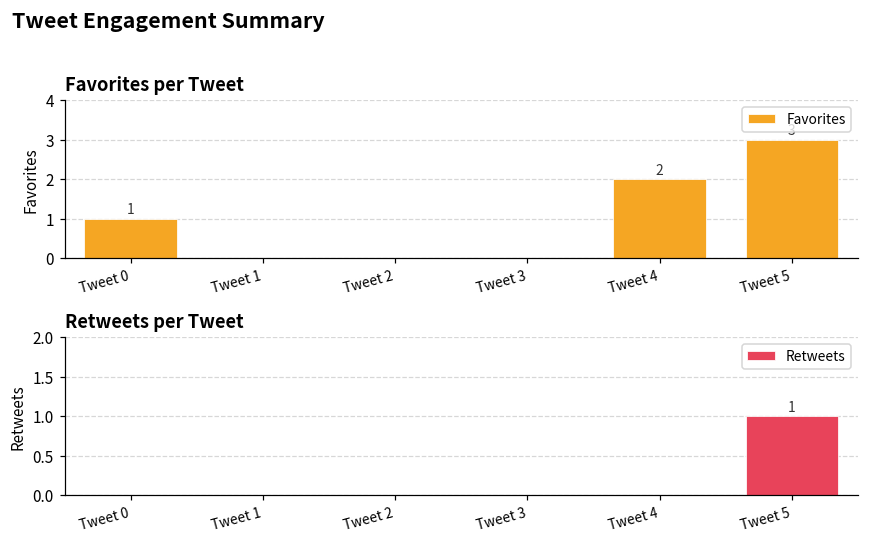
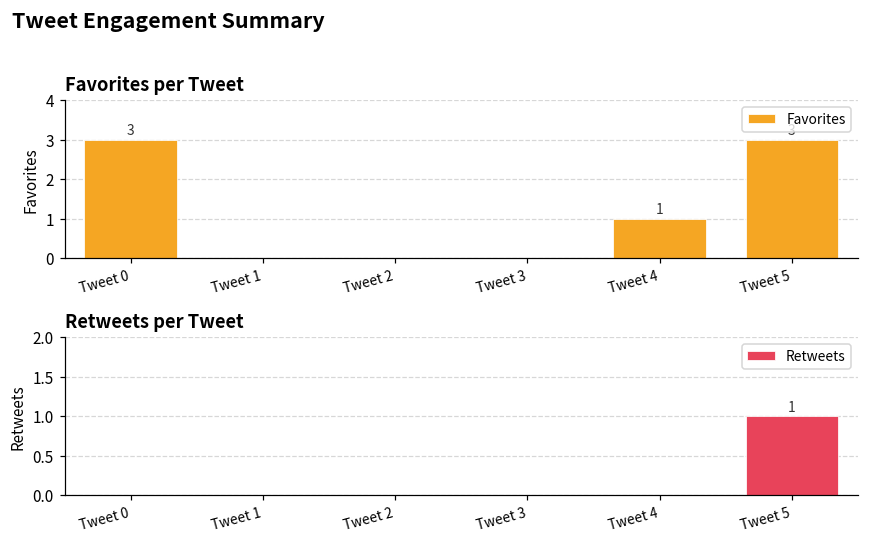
  {
    "Favorites per Tweet": {
-     "Tweet 0": 1,
-     "Tweet 4": 2
+     "Tweet 0": 3,
+     "Tweet 4": 1
    },
    "Retweets per Tweet": {
      "Tweet 5": 1
    }
  }
